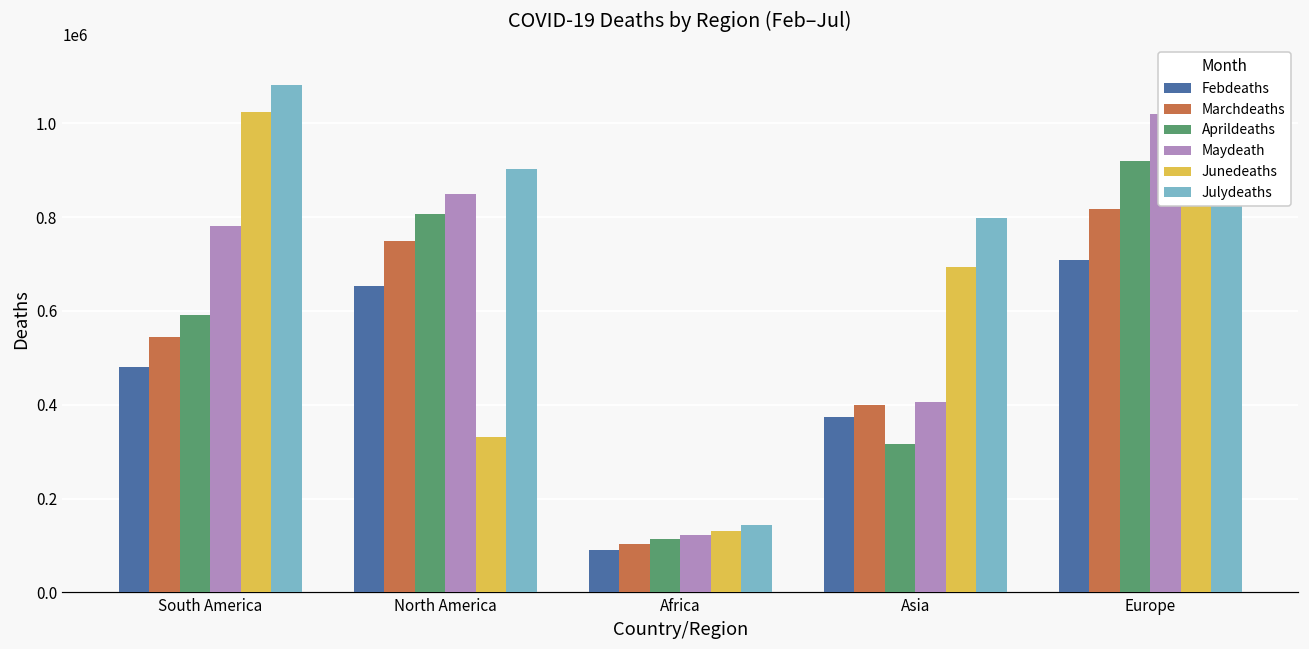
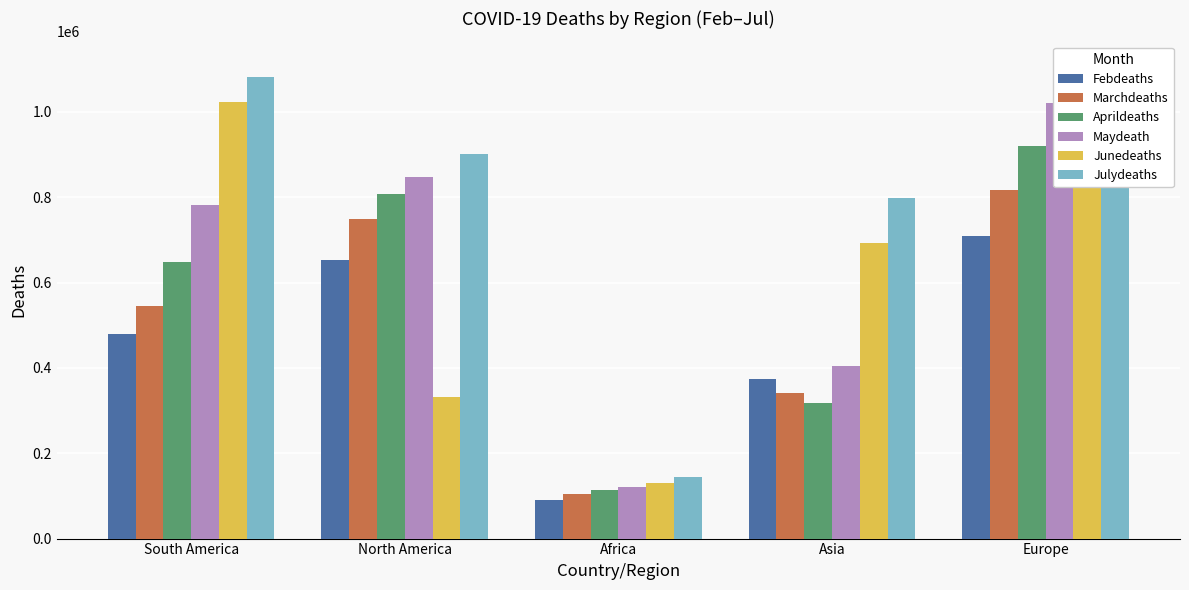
  {
    "Febdeaths": {
      "South America": 480000,
      "North America": 650000,
      "Africa": 90000,
      "Asia": 370000,
      "Europe": 710000
    },
    "Marchdeaths": {
      "South America": 540000,
      "North America": 750000,
      "Africa": 100000,
-     "Asia": 400000,
+     "Asia": 340000,
      "Europe": 820000
    },
    "Aprildeaths": {
-     "South America": 590000,
+     "South America": 650000,
      "North America": 810000,
      "Africa": 110000,
      "Asia": 320000,
      "Europe": 920000
    },
    "Maydeath": {
      "South America": 780000,
      "North America": 850000,
      "Africa": 120000,
      "Asia": 410000
    },
    "Junedeaths": {
      "South America": 1020000,
      "North America": 330000,
      "Africa": 130000,
      "Asia": 690000
    },
    "Julydeaths": {
      "South America": 1080000,
      "North America": 900000,
      "Africa": 140000,
      "Asia": 800000
    }
  }
